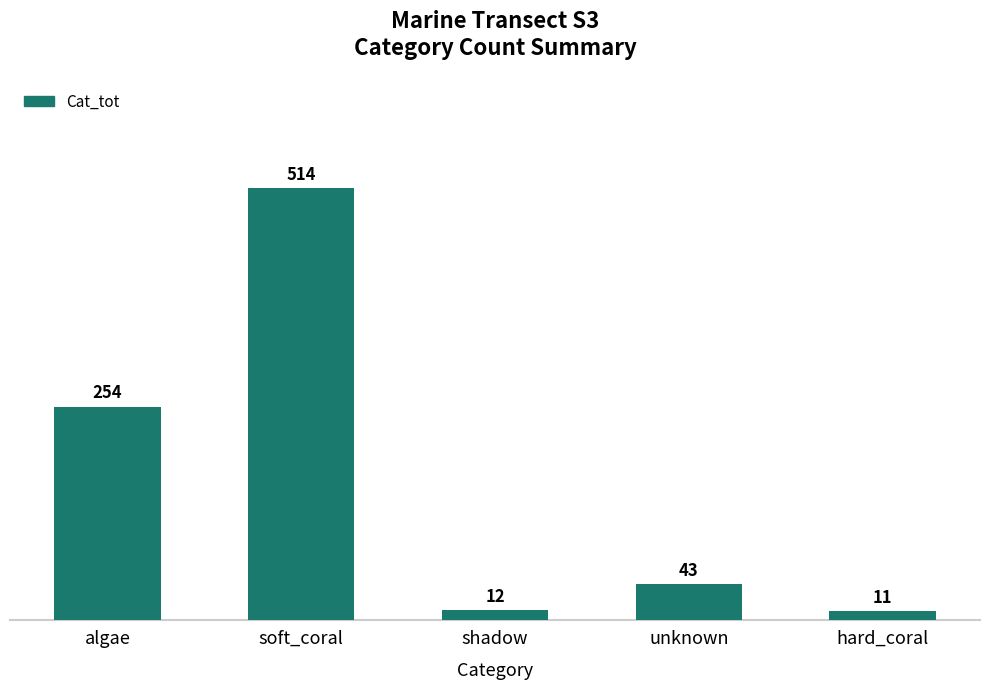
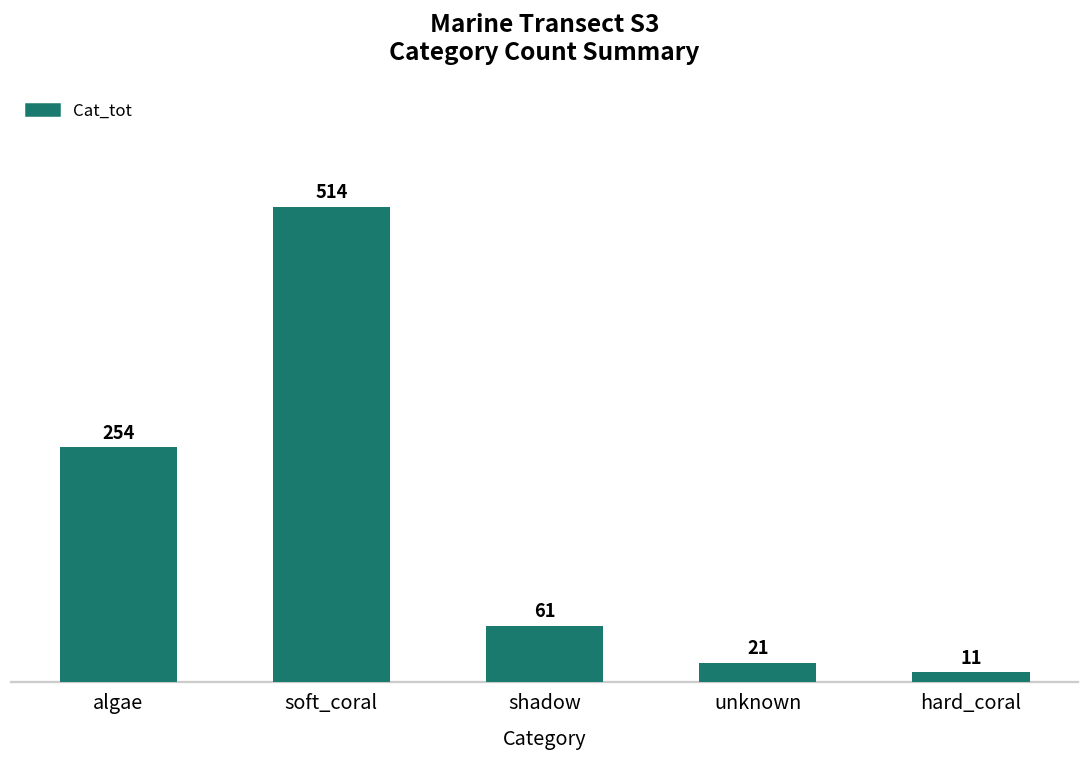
  {
    "algae": 254,
    "soft_coral": 514,
-   "shadow": 12,
-   "unknown": 43,
+   "shadow": 61,
+   "unknown": 21,
    "hard_coral": 11
  }
